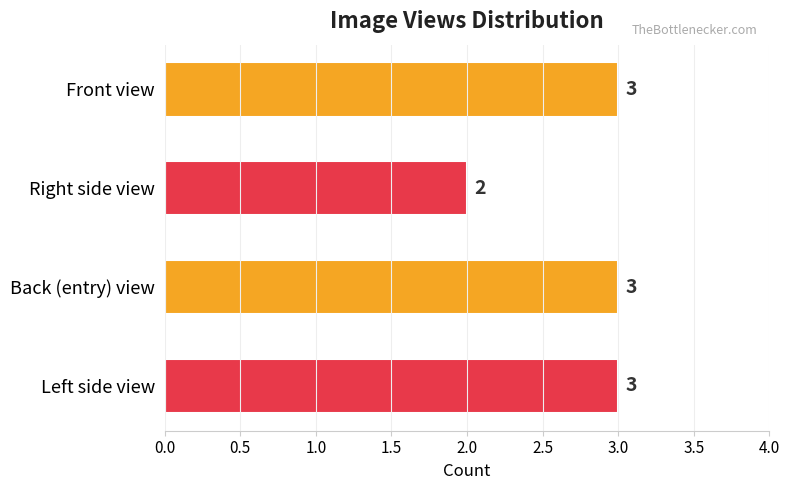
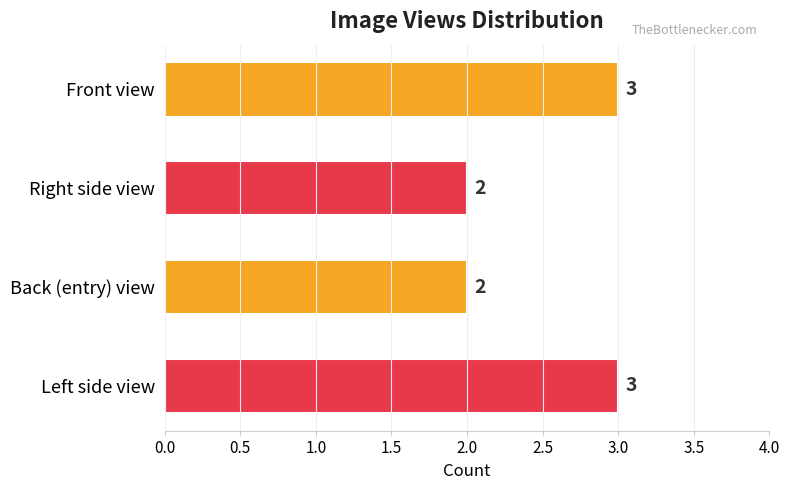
  {
    "Front view": 3,
    "Right side view": 2,
-   "Back (entry) view": 3,
+   "Back (entry) view": 2,
    "Left side view": 3
  }
